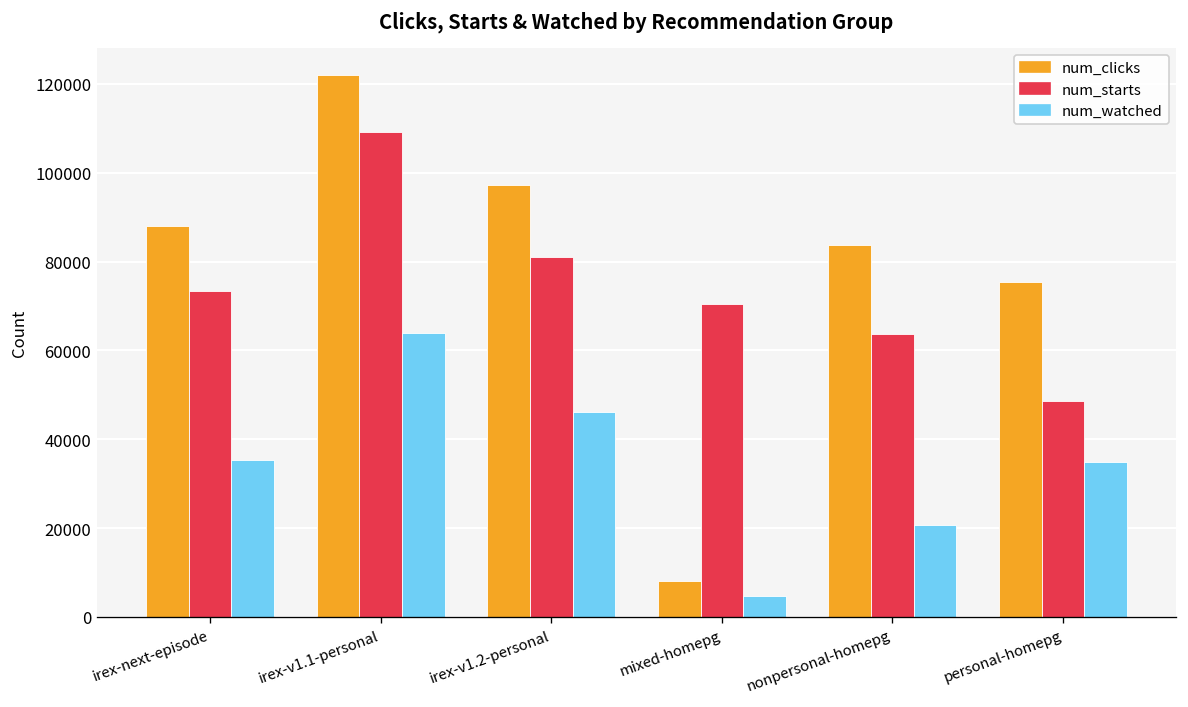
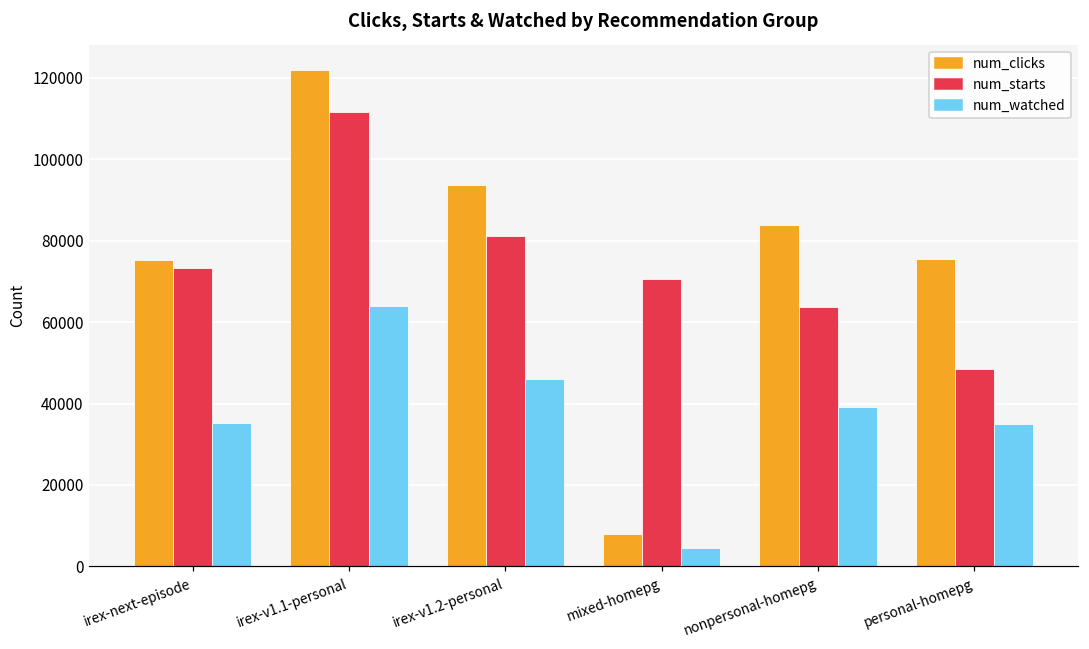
  {
    "num_clicks": {
-     "irex-next-episode": 88000,
+     "irex-next-episode": 75000,
      "irex-v1.1-personal": 122000,
-     "irex-v1.2-personal": 97000,
+     "irex-v1.2-personal": 94000,
      "mixed-homepg": 8000,
      "nonpersonal-homepg": 84000,
      "personal-homepg": 75000
    },
    "num_starts": {
      "irex-next-episode": 73000,
-     "irex-v1.1-personal": 109000,
+     "irex-v1.1-personal": 112000,
      "irex-v1.2-personal": 81000,
      "mixed-homepg": 70000,
      "nonpersonal-homepg": 64000,
      "personal-homepg": 49000
    },
    "num_watched": {
      "irex-next-episode": 35000,
      "irex-v1.1-personal": 64000,
      "irex-v1.2-personal": 46000,
      "mixed-homepg": 5000,
-     "nonpersonal-homepg": 21000,
+     "nonpersonal-homepg": 39000,
      "personal-homepg": 35000
    }
  }
